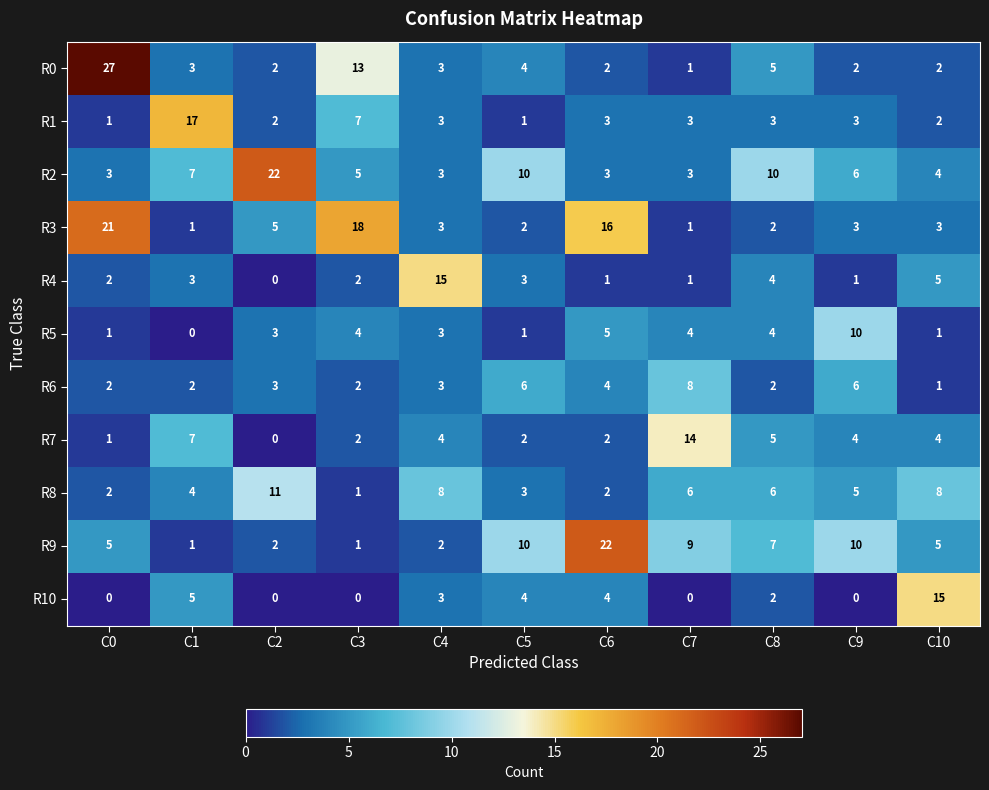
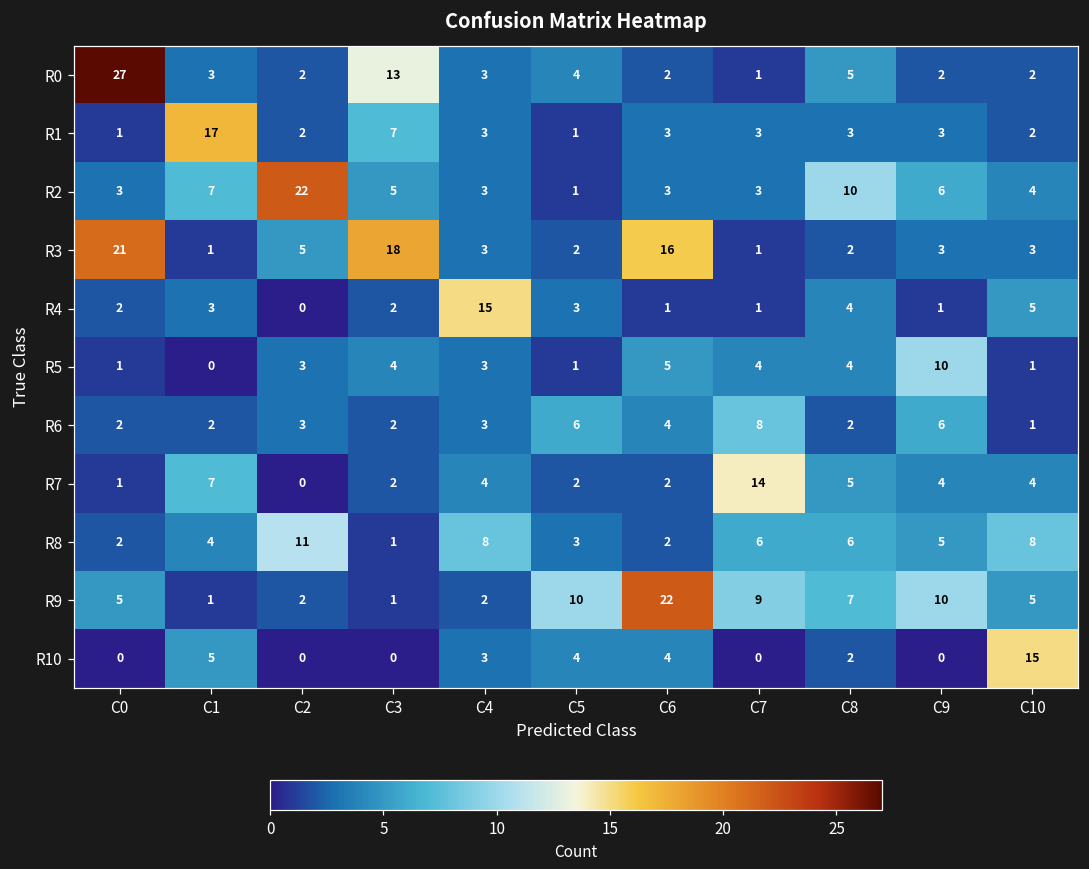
  {
    "R0": {
      "C0": 27,
      "C1": 3,
      "C2": 2,
      "C3": 13,
      "C4": 3,
      "C5": 4,
      "C6": 2,
      "C7": 1,
      "C8": 5,
      "C9": 2,
      "C10": 2
    },
    "R1": {
      "C0": 1,
      "C1": 17,
      "C2": 2,
      "C3": 7,
      "C4": 3,
      "C5": 1,
      "C6": 3,
      "C7": 3,
      "C8": 3,
      "C9": 3,
      "C10": 2
    },
    "R2": {
      "C0": 3,
      "C1": 7,
      "C2": 22,
      "C3": 5,
      "C4": 3,
-     "C5": 10,
+     "C5": 1,
      "C6": 3,
      "C7": 3,
      "C8": 10,
      "C9": 6,
      "C10": 4
    },
    "R3": {
      "C0": 21,
      "C1": 1,
      "C2": 5,
      "C3": 18,
      "C4": 3,
      "C5": 2,
      "C6": 16,
      "C7": 1,
      "C8": 2,
      "C9": 3,
      "C10": 3
    },
    "R4": {
      "C0": 2,
      "C1": 3,
      "C2": 0,
      "C3": 2,
      "C4": 15,
      "C5": 3,
      "C6": 1,
      "C7": 1,
      "C8": 4,
      "C9": 1,
      "C10": 5
    },
    "R5": {
      "C0": 1,
      "C1": 0,
      "C2": 3,
      "C3": 4,
      "C4": 3,
      "C5": 1,
      "C6": 5,
      "C7": 4,
      "C8": 4,
      "C9": 10,
      "C10": 1
    },
    "R6": {
      "C0": 2,
      "C1": 2,
      "C2": 3,
      "C3": 2,
      "C4": 3,
      "C5": 6,
      "C6": 4,
      "C7": 8,
      "C8": 2,
      "C9": 6,
      "C10": 1
    },
    "R7": {
      "C0": 1,
      "C1": 7,
      "C2": 0,
      "C3": 2,
      "C4": 4,
      "C5": 2,
      "C6": 2,
      "C7": 14,
      "C8": 5,
      "C9": 4,
      "C10": 4
    },
    "R8": {
      "C0": 2,
      "C1": 4,
      "C2": 11,
      "C3": 1,
      "C4": 8,
      "C5": 3,
      "C6": 2,
      "C7": 6,
      "C8": 6,
      "C9": 5,
      "C10": 8
    },
    "R9": {
      "C0": 5,
      "C1": 1,
      "C2": 2,
      "C3": 1,
      "C4": 2,
      "C5": 10,
      "C6": 22,
      "C7": 9,
      "C8": 7,
      "C9": 10,
      "C10": 5
    },
    "R10": {
      "C0": 0,
      "C1": 5,
      "C2": 0,
      "C3": 0,
      "C4": 3,
      "C5": 4,
      "C6": 4,
      "C7": 0,
      "C8": 2,
      "C9": 0,
      "C10": 15
    }
  }
